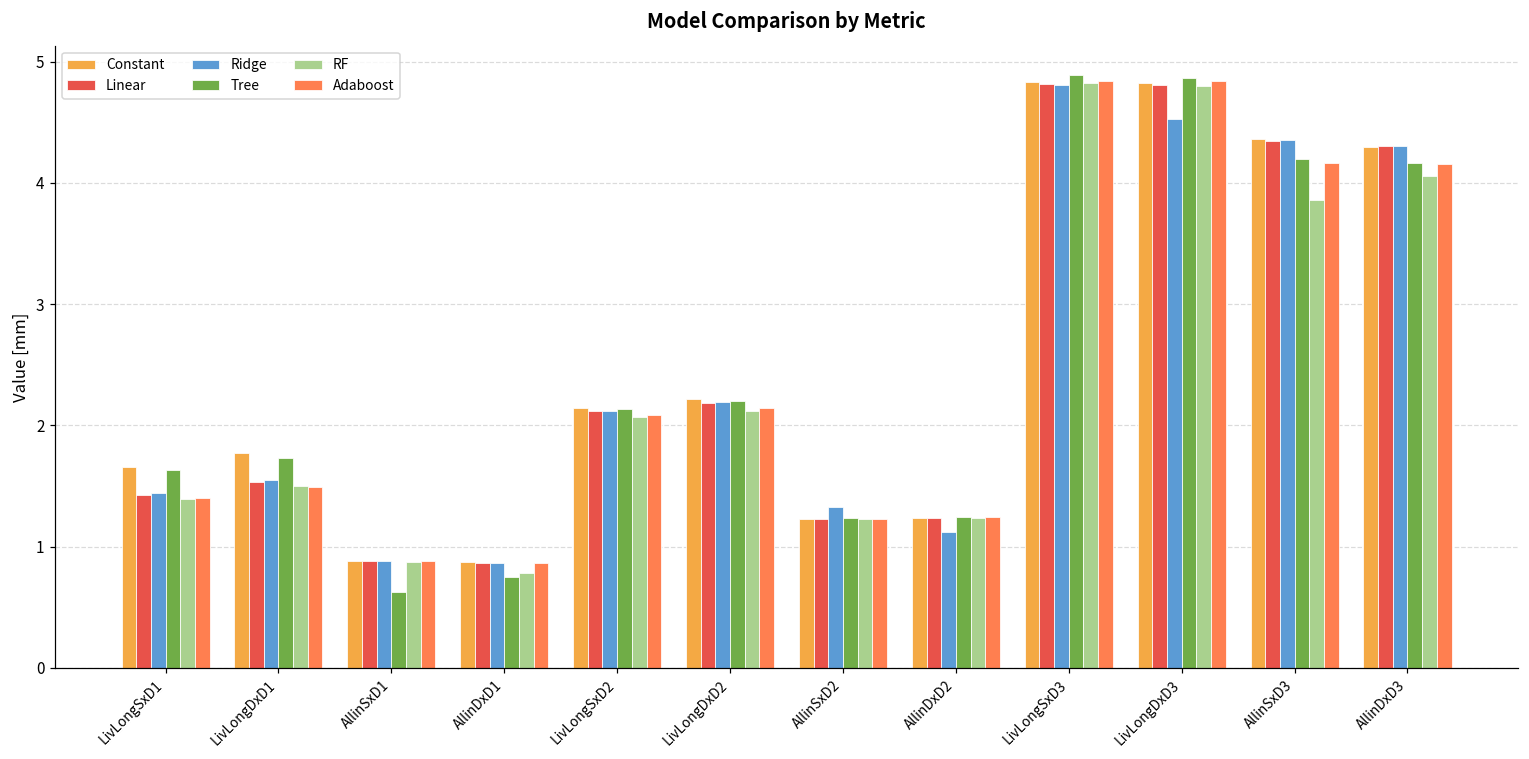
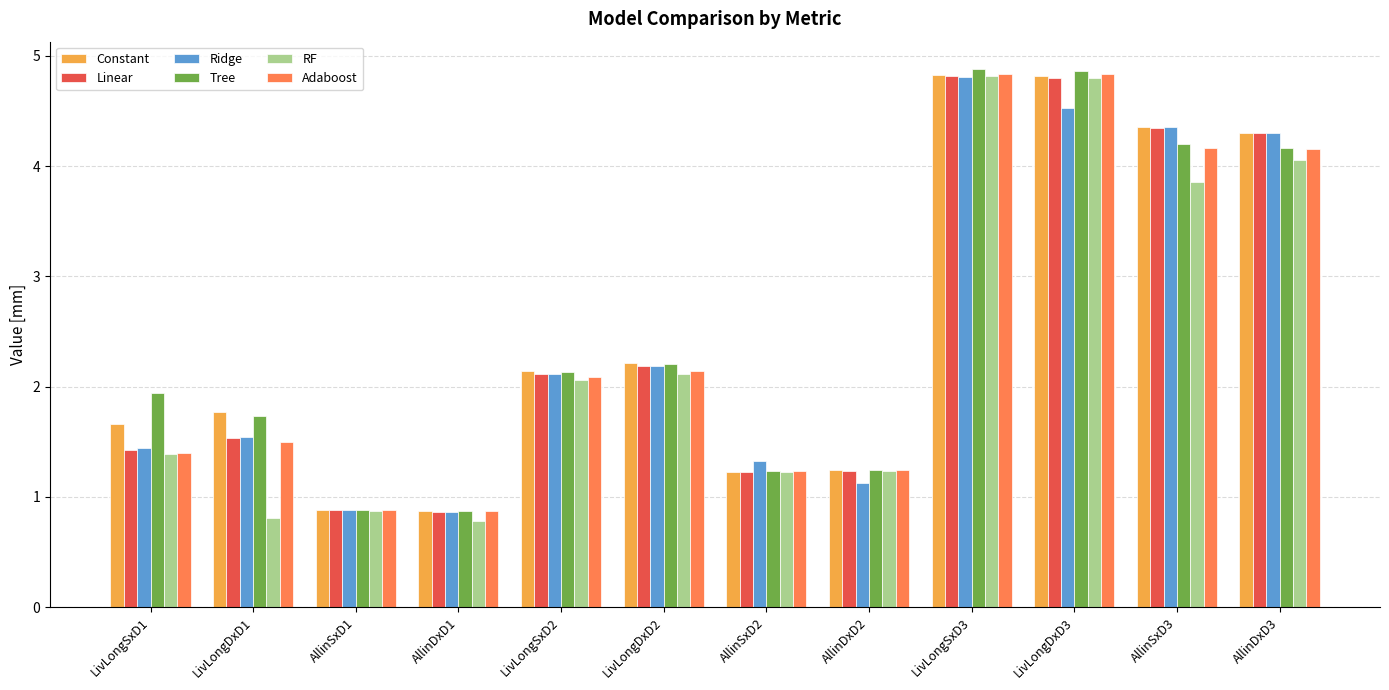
  {
    "Ridge": {
      "LivLongSxD1": 1.44,
      "LivLongDxD1": 1.55,
      "AllinSxD1": 0.88,
      "AllinDxD1": 0.87,
      "LivLongSxD2": 2.12,
      "LivLongDxD2": 2.19,
      "AllinSxD2": 1.33,
      "AllinDxD2": 1.12,
      "LivLongSxD3": 4.81,
      "LivLongDxD3": 4.52,
      "AllinSxD3": 4.35,
      "AllinDxD3": 4.30
    },
    "Tree": {
-     "LivLongSxD1": 1.63,
+     "LivLongSxD1": 1.94,
      "LivLongDxD1": 1.73,
-     "AllinSxD1": 0.63,
-     "AllinDxD1": 0.75,
+     "AllinSxD1": 0.88,
+     "AllinDxD1": 0.87,
      "LivLongSxD2": 2.14,
      "LivLongDxD2": 2.20,
      "AllinSxD2": 1.24,
      "AllinDxD2": 1.25,
      "LivLongSxD3": 4.89,
      "LivLongDxD3": 4.86,
      "AllinSxD3": 4.20,
      "AllinDxD3": 4.17
    },
    "RF": {
      "LivLongSxD1": 1.39,
-     "LivLongDxD1": 1.50,
+     "LivLongDxD1": 0.81,
      "AllinSxD1": 0.88,
      "AllinDxD1": 0.79,
      "LivLongSxD2": 2.07,
      "LivLongDxD2": 2.12,
      "AllinSxD2": 1.23,
      "AllinDxD2": 1.24,
      "LivLongSxD3": 4.82,
      "LivLongDxD3": 4.80,
      "AllinSxD3": 3.86,
      "AllinDxD3": 4.06
    }
  }
